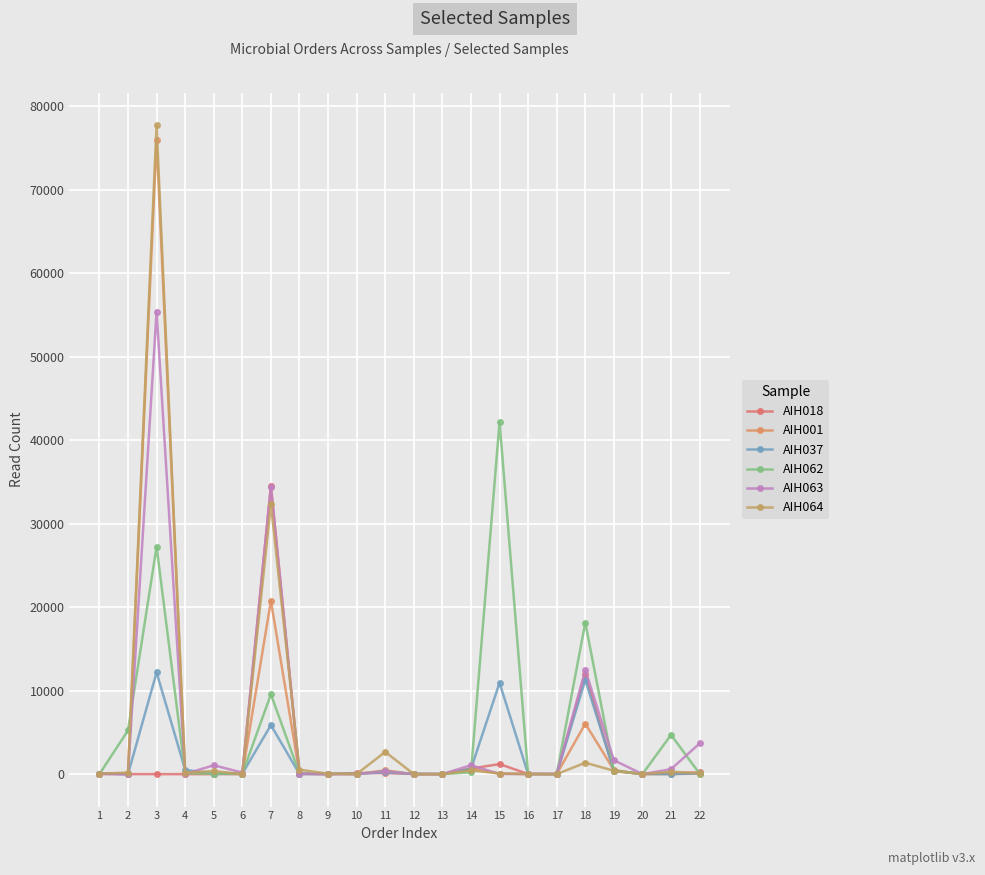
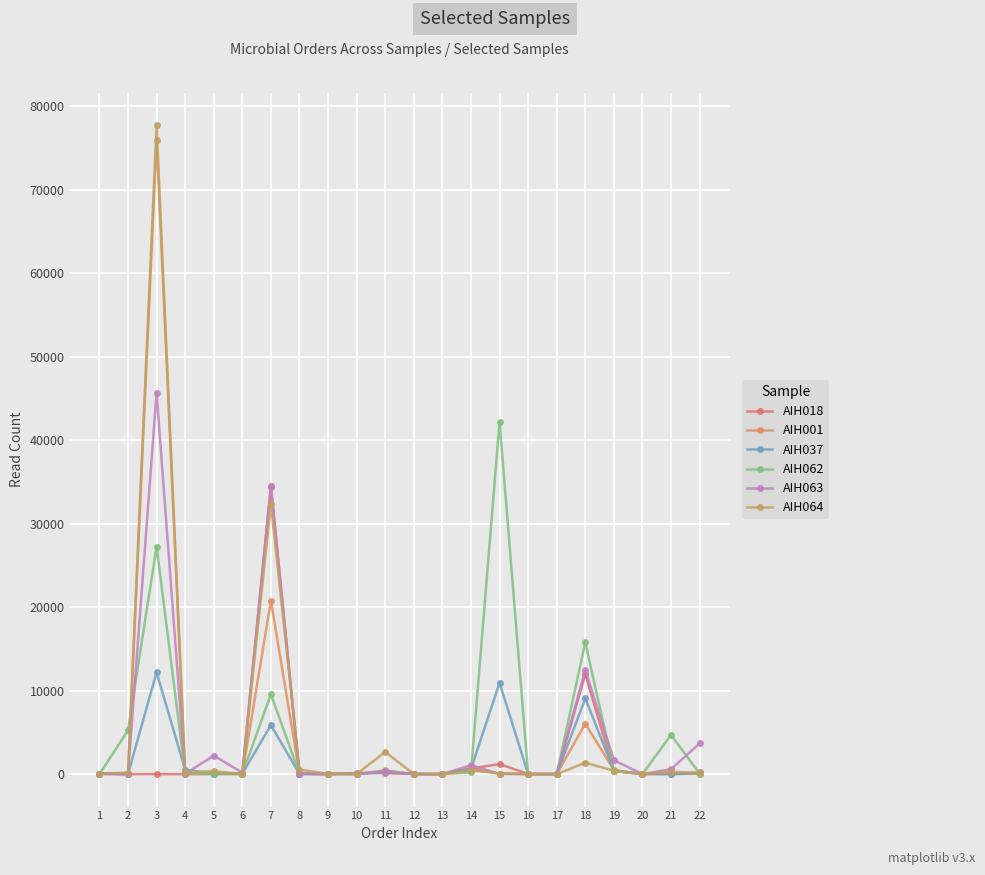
  {
    "AIH037": {
      "3": 12000,
      "4": 1000,
      "7": 6000,
      "15": 11000,
-     "18": 11000
+     "18": 9000
    },
    "AIH062": {
      "2": 5000,
      "3": 27000,
      "7": 10000,
      "15": 42000,
-     "18": 18000,
+     "18": 16000,
      "21": 5000
    },
    "AIH063": {
-     "3": 55000,
-     "5": 1000,
+     "3": 46000,
+     "5": 2000,
      "14": 1000,
      "18": 12000,
      "19": 2000,
      "22": 4000
    }
  }
